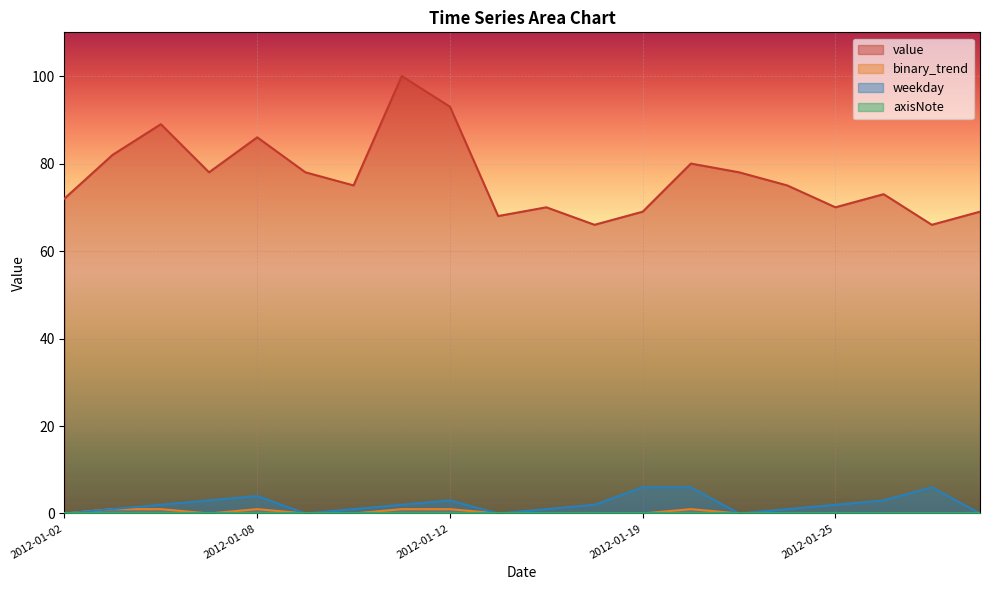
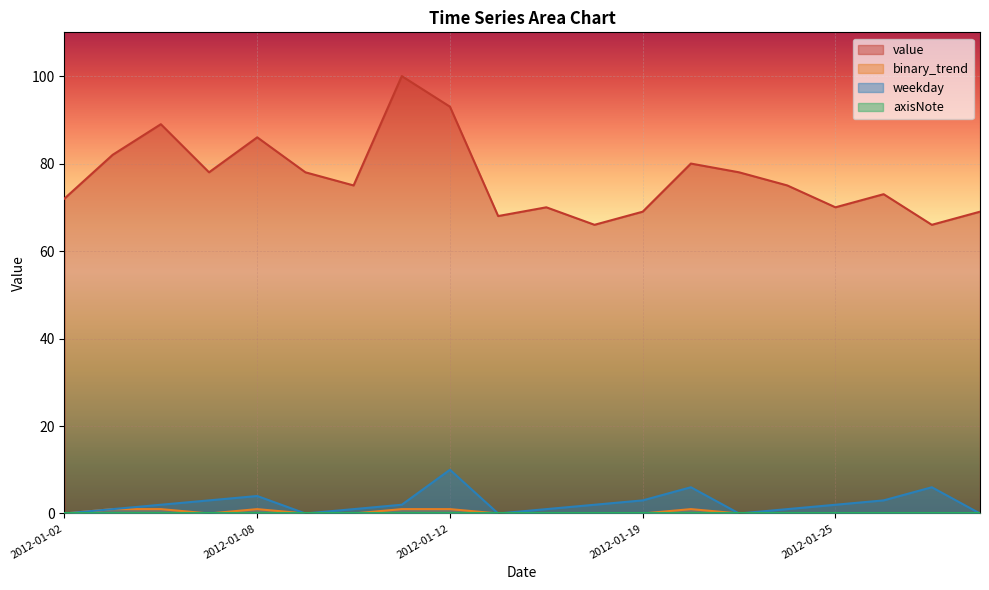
  {
    "weekday": {
      "2012-01-08": 4,
-     "2012-01-12": 3,
-     "2012-01-19": 6,
+     "2012-01-12": 10,
+     "2012-01-19": 3,
      "2012-01-25": 2
    },
    "axisNote": {
      "2012-01-08": 0,
      "2012-01-12": 0
    }
  }
